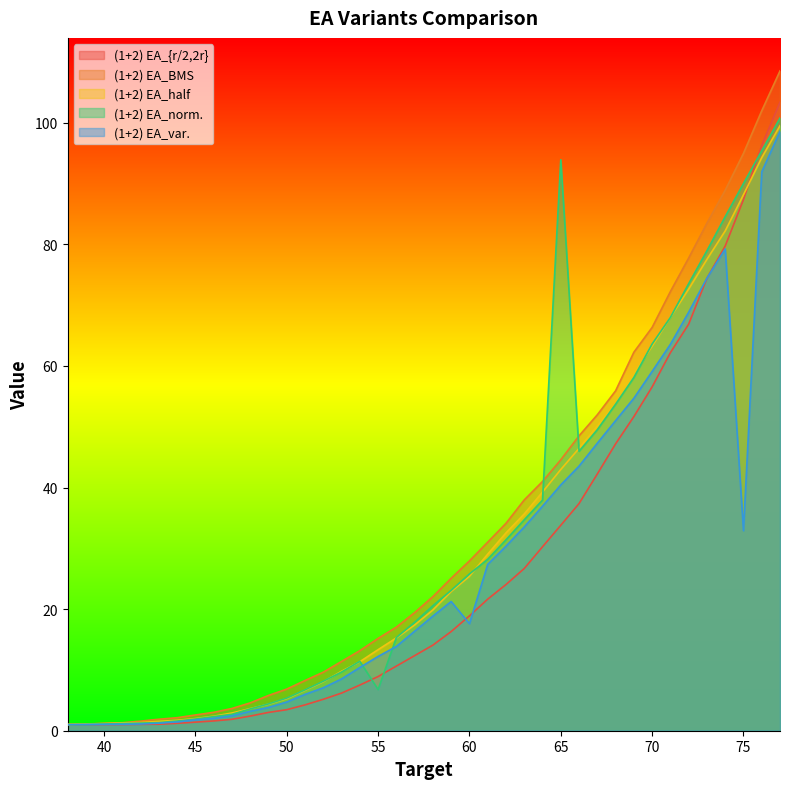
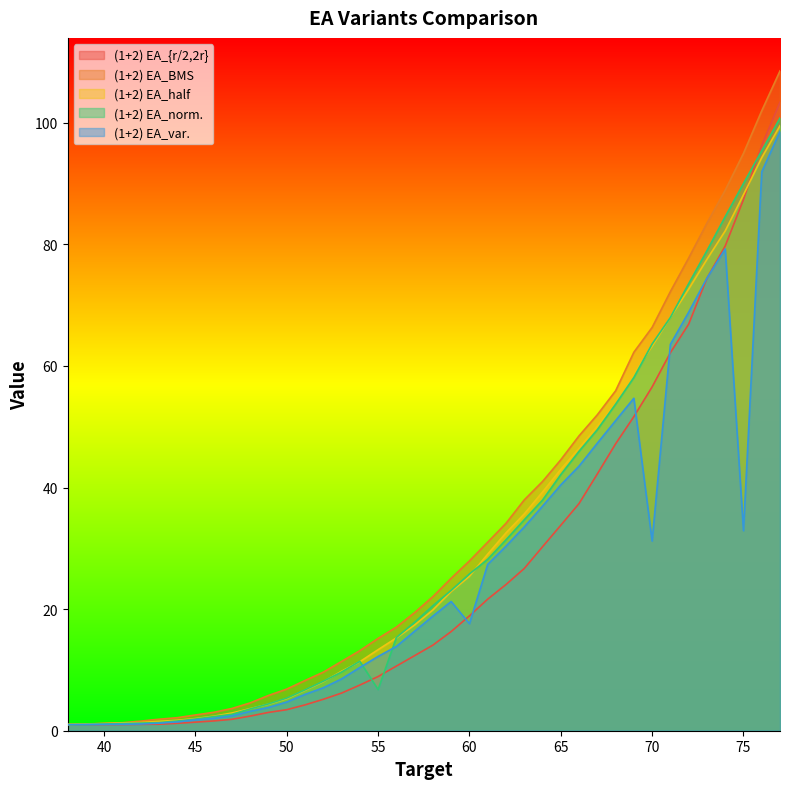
  {
    "(1+2) EA_norm.": {
      "55": 7,
-     "65": 94,
+     "65": 42,
      "75": 90
    },
    "(1+2) EA_var.": {
      "50": 5,
      "55": 12,
      "60": 18,
      "65": 40,
-     "70": 59,
+     "70": 31,
      "75": 33
    }
  }
